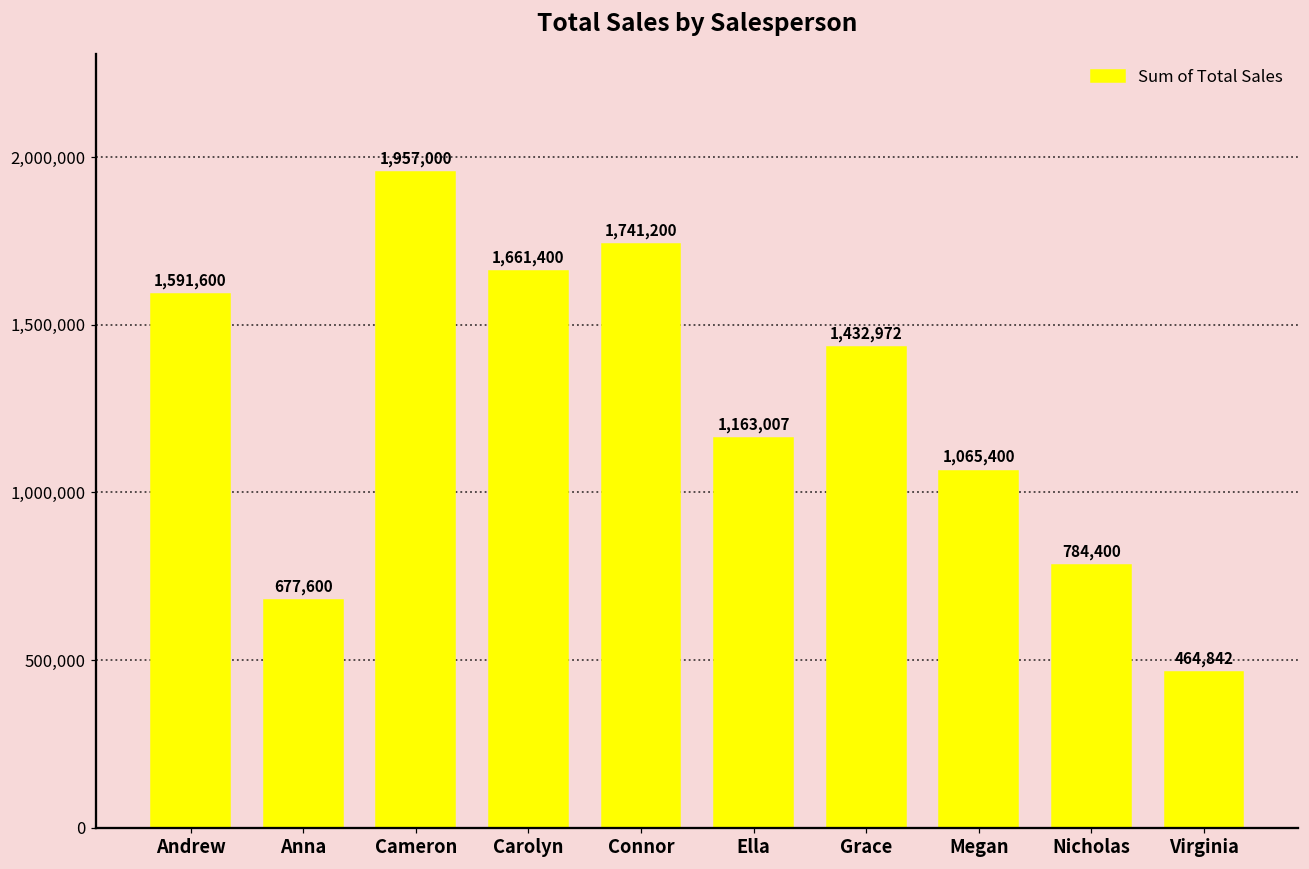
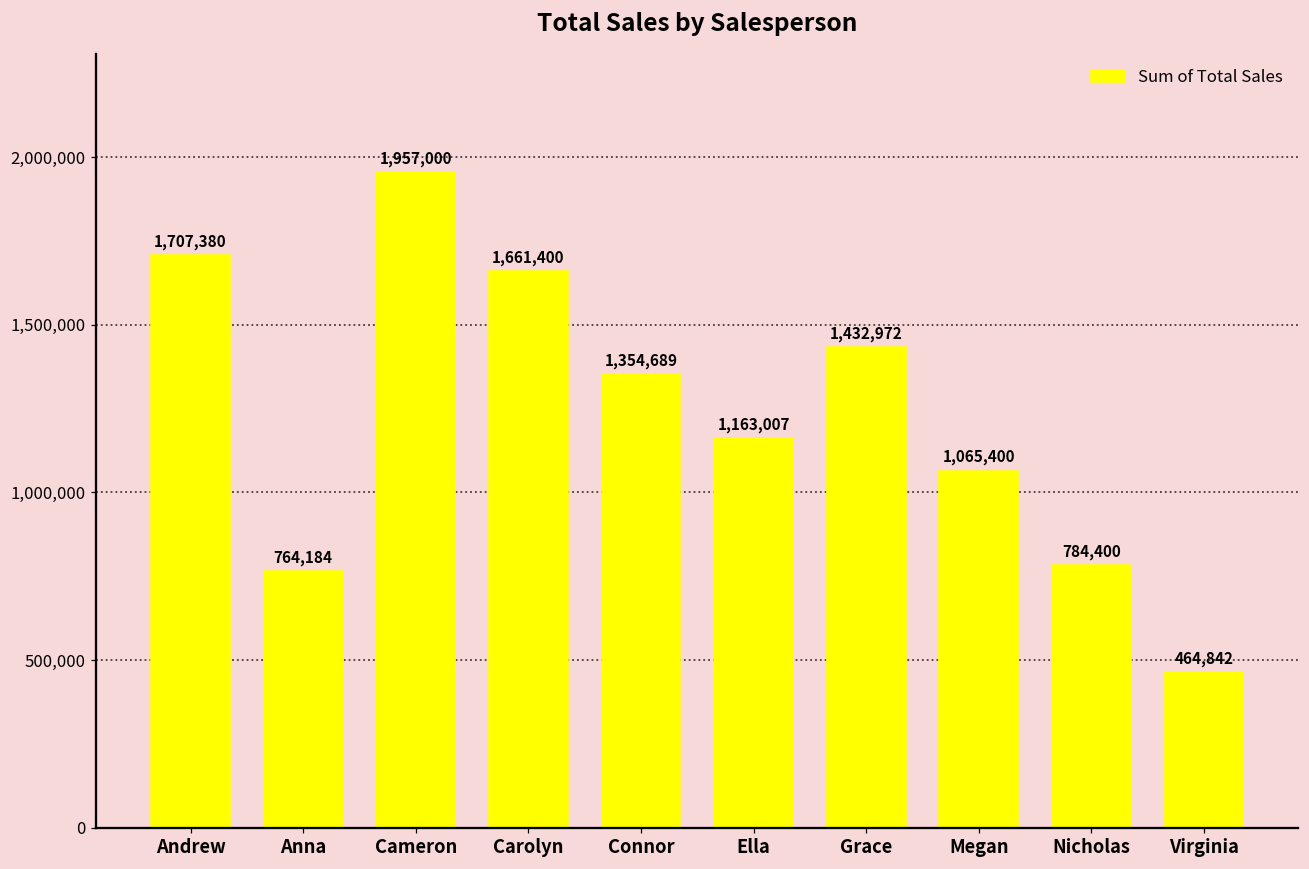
  {
-   "Andrew": "1,591,600",
-   "Anna": "677,600",
+   "Andrew": "1,707,380",
+   "Anna": "764,184",
    "Cameron": "1,957,000",
    "Carolyn": "1,661,400",
-   "Connor": "1,741,200",
+   "Connor": "1,354,689",
    "Ella": "1,163,007",
    "Grace": "1,432,972",
    "Megan": "1,065,400",
    "Nicholas": "784,400",
    "Virginia": "464,842"
  }
